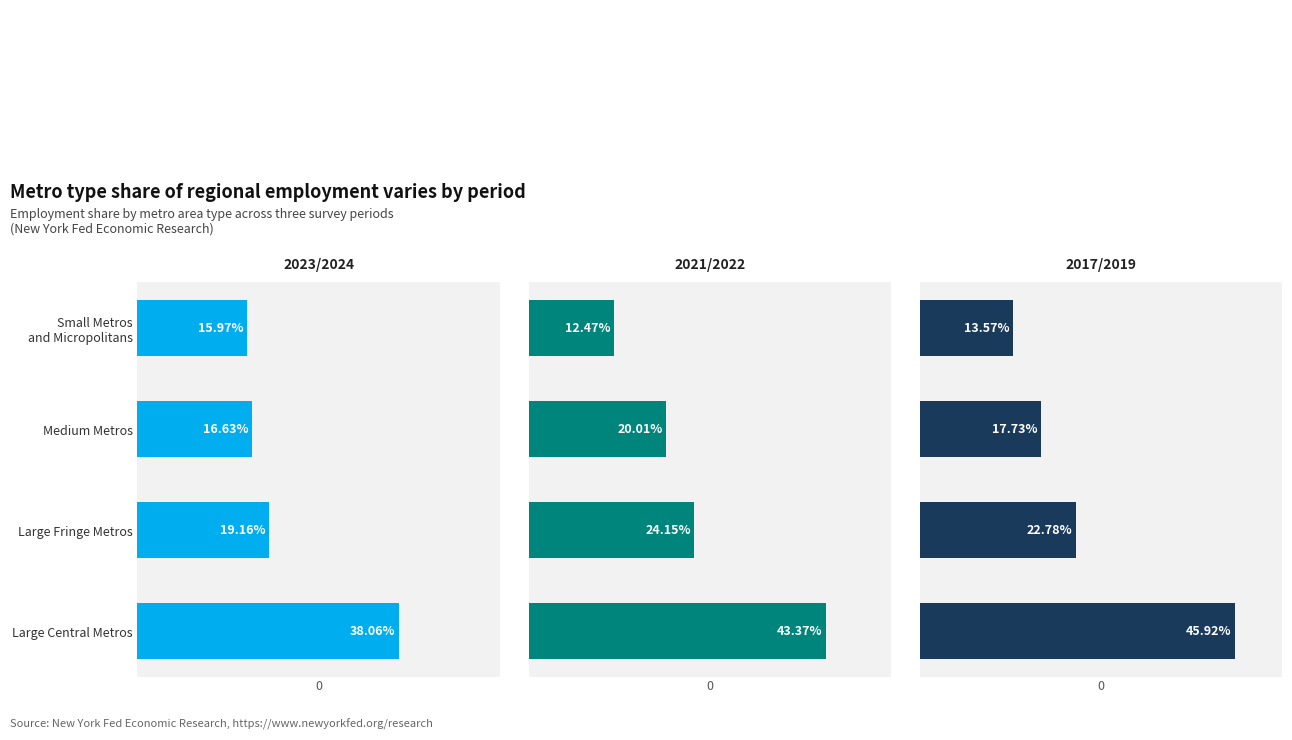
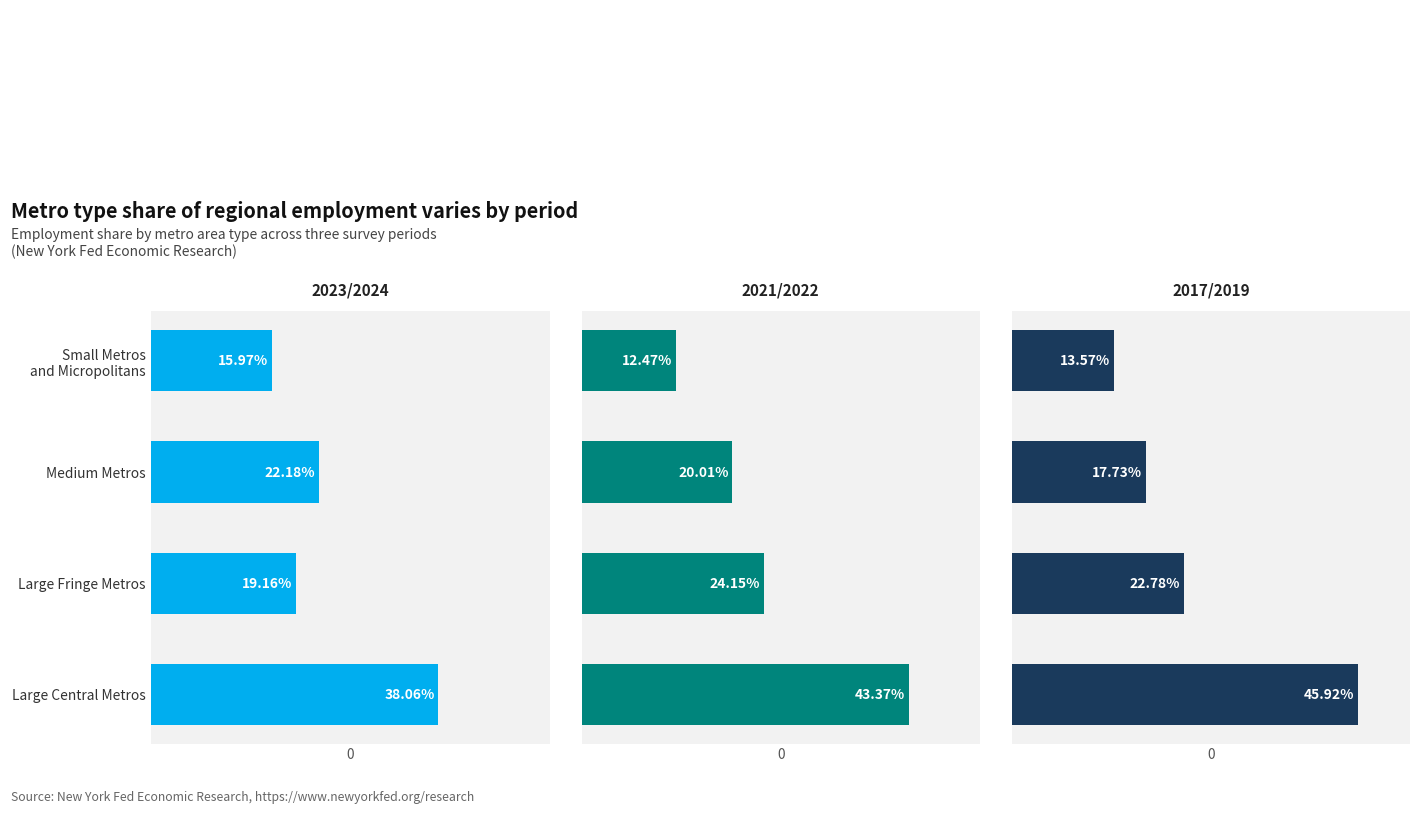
  {
    "2023/2024": {
      "Small Metros and Micropolitans": "15.97%",
-     "Medium Metros": "16.63%",
+     "Medium Metros": "22.18%",
      "Large Fringe Metros": "19.16%",
      "Large Central Metros": "38.06%"
    }
  }
